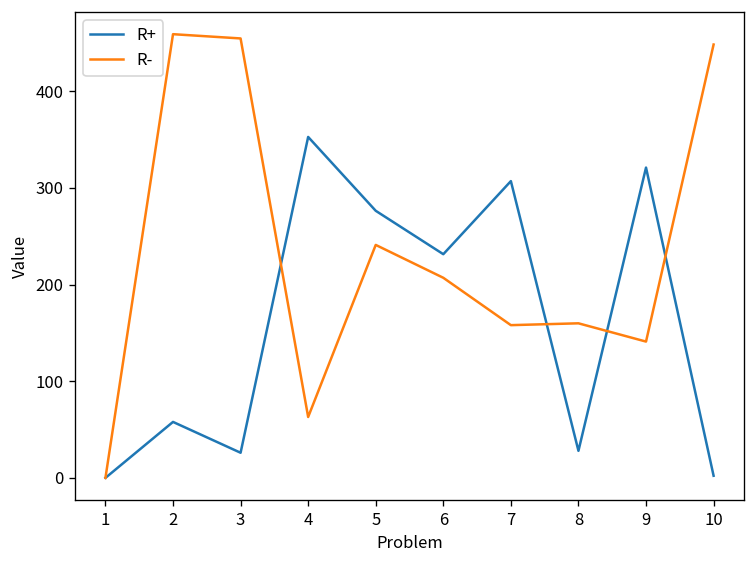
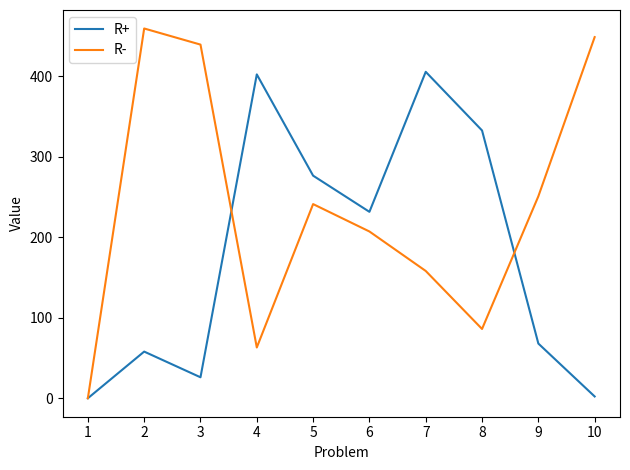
  {
    "R+": {
      "2": 60,
      "3": 30,
-     "4": 350,
+     "4": 400,
      "5": 280,
      "6": 230,
-     "7": 310,
-     "8": 30,
-     "9": 320,
+     "7": 410,
+     "8": 330,
+     "9": 70,
      "10": 0
    },
    "R-": {
      "2": 460,
-     "3": 450,
+     "3": 440,
      "4": 60,
      "5": 240,
      "6": 210,
      "7": 160,
-     "8": 160,
-     "9": 140,
+     "8": 90,
+     "9": 250,
      "10": 450
    }
  }
